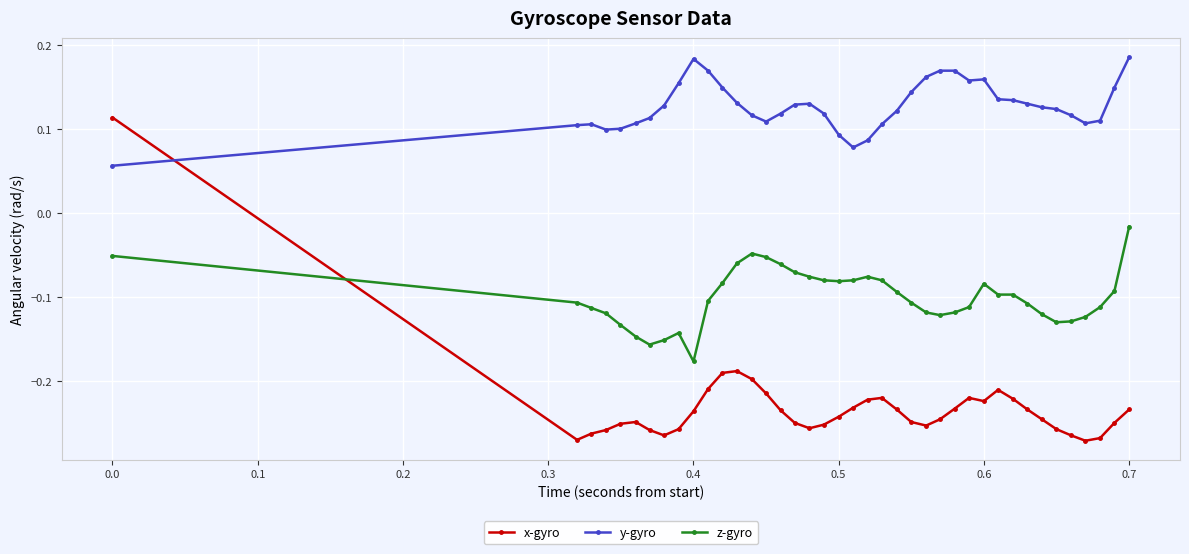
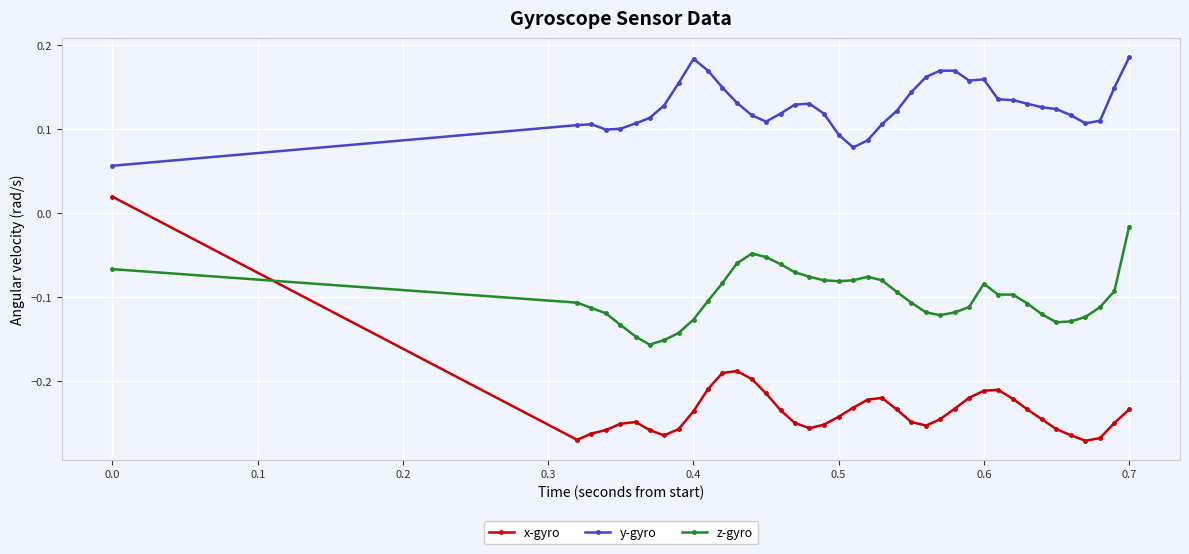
  {
    "x-gyro": {
-     "0.0": 0.11,
+     "0.0": 0.02,
      "0.4": -0.24,
-     "0.6": -0.22,
+     "0.6": -0.21,
      "0.7": -0.23
    },
    "y-gyro": {
      "0.0": 0.06,
      "0.4": 0.18,
      "0.6": 0.16,
      "0.7": 0.19
    },
    "z-gyro": {
-     "0.0": -0.05,
-     "0.4": -0.18,
+     "0.0": -0.07,
+     "0.4": -0.13,
      "0.6": -0.08,
      "0.7": -0.02
    }
  }
